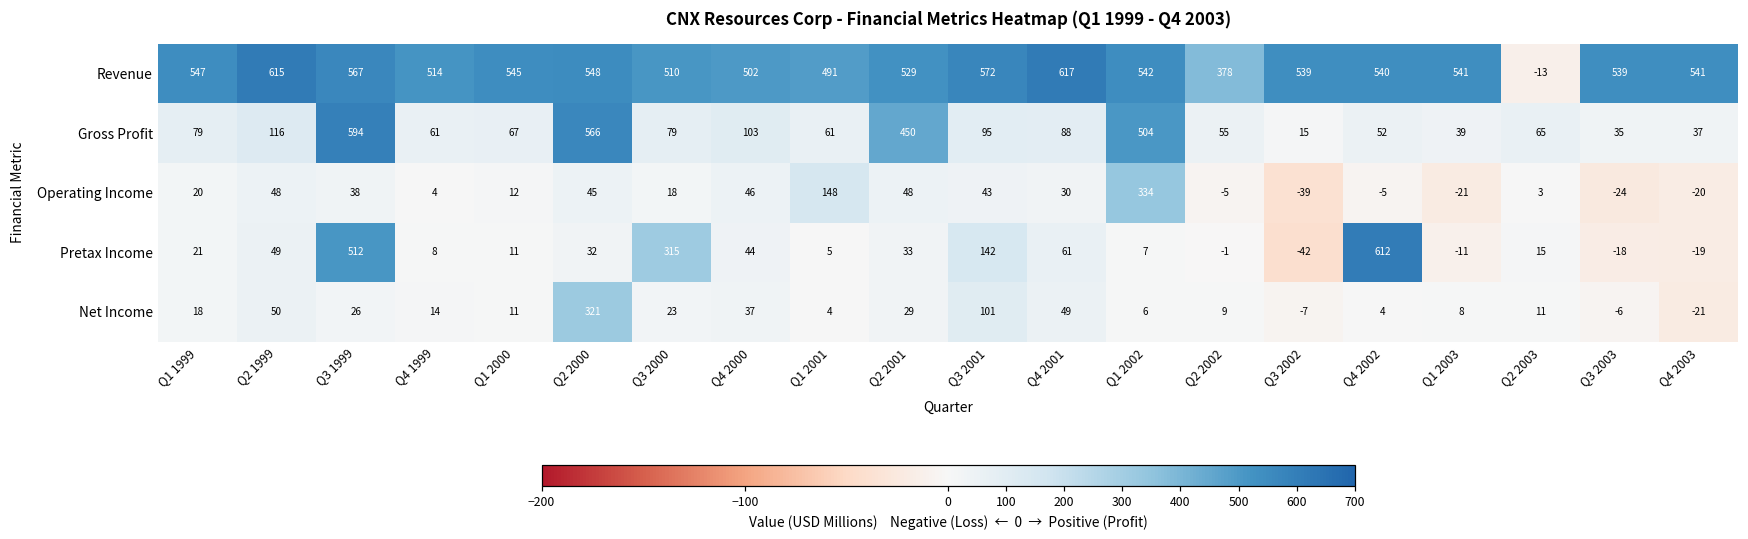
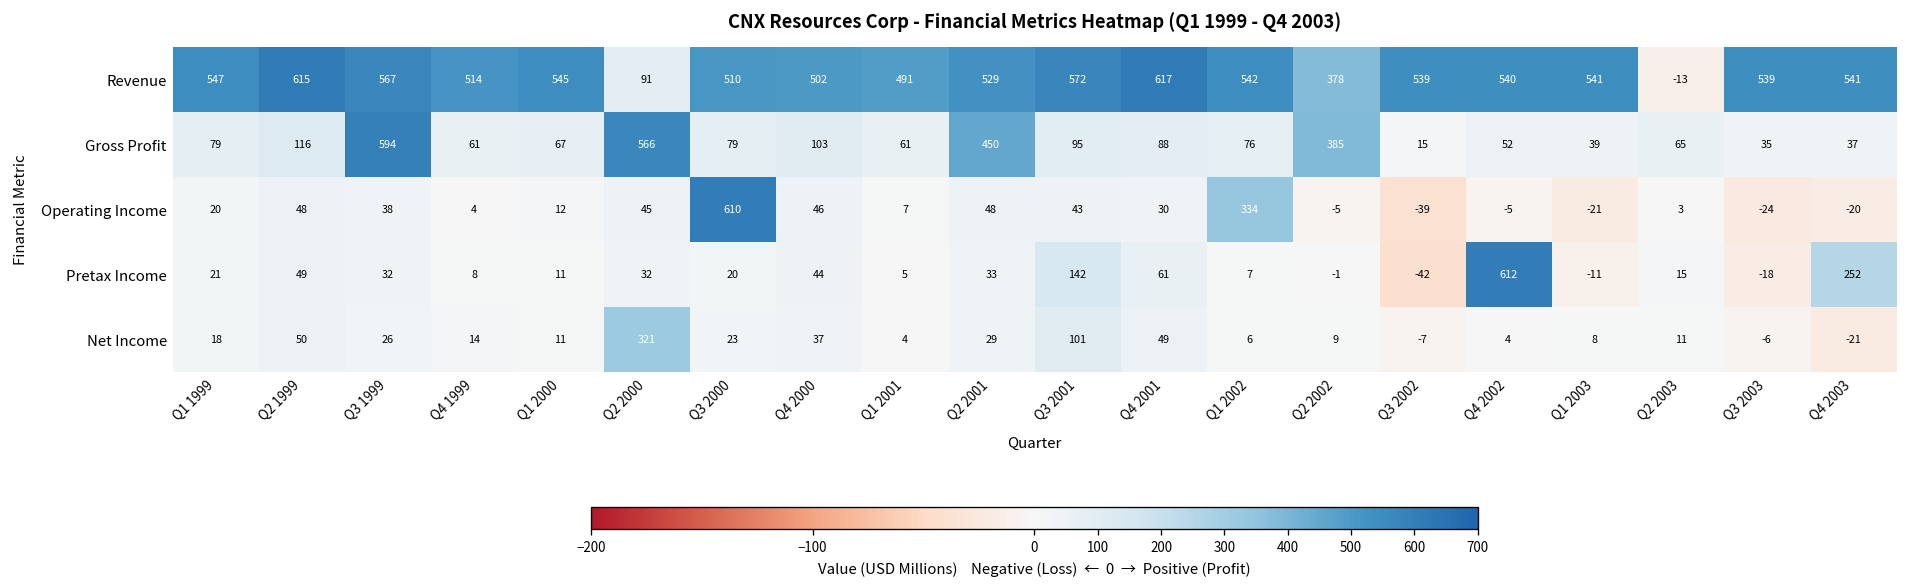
  {
    "Revenue": {
      "Q1 1999": 547,
      "Q2 1999": 615,
      "Q3 1999": 567,
      "Q4 1999": 514,
      "Q1 2000": 545,
-     "Q2 2000": 548,
+     "Q2 2000": 91,
      "Q3 2000": 510,
      "Q4 2000": 502,
      "Q1 2001": 491,
      "Q2 2001": 529,
      "Q3 2001": 572,
      "Q4 2001": 617,
      "Q1 2002": 542,
      "Q2 2002": 378,
      "Q3 2002": 539,
      "Q4 2002": 540,
      "Q1 2003": 541,
      "Q2 2003": -13,
      "Q3 2003": 539,
      "Q4 2003": 541
    },
    "Gross Profit": {
      "Q1 1999": 79,
      "Q2 1999": 116,
      "Q3 1999": 594,
      "Q4 1999": 61,
      "Q1 2000": 67,
      "Q2 2000": 566,
      "Q3 2000": 79,
      "Q4 2000": 103,
      "Q1 2001": 61,
      "Q2 2001": 450,
      "Q3 2001": 95,
      "Q4 2001": 88,
-     "Q1 2002": 504,
-     "Q2 2002": 55,
+     "Q1 2002": 76,
+     "Q2 2002": 385,
      "Q3 2002": 15,
      "Q4 2002": 52,
      "Q1 2003": 39,
      "Q2 2003": 65,
      "Q3 2003": 35,
      "Q4 2003": 37
    },
    "Operating Income": {
      "Q1 1999": 20,
      "Q2 1999": 48,
      "Q3 1999": 38,
      "Q4 1999": 4,
      "Q1 2000": 12,
      "Q2 2000": 45,
-     "Q3 2000": 18,
+     "Q3 2000": 610,
      "Q4 2000": 46,
-     "Q1 2001": 148,
+     "Q1 2001": 7,
      "Q2 2001": 48,
      "Q3 2001": 43,
      "Q4 2001": 30,
      "Q1 2002": 334,
      "Q2 2002": -5,
      "Q3 2002": -39,
      "Q4 2002": -5,
      "Q1 2003": -21,
      "Q2 2003": 3,
      "Q3 2003": -24,
      "Q4 2003": -20
    },
    "Pretax Income": {
      "Q1 1999": 21,
      "Q2 1999": 49,
-     "Q3 1999": 512,
+     "Q3 1999": 32,
      "Q4 1999": 8,
      "Q1 2000": 11,
      "Q2 2000": 32,
-     "Q3 2000": 315,
+     "Q3 2000": 20,
      "Q4 2000": 44,
      "Q1 2001": 5,
      "Q2 2001": 33,
      "Q3 2001": 142,
      "Q4 2001": 61,
      "Q1 2002": 7,
      "Q2 2002": -1,
      "Q3 2002": -42,
      "Q4 2002": 612,
      "Q1 2003": -11,
      "Q2 2003": 15,
      "Q3 2003": -18,
-     "Q4 2003": -19
+     "Q4 2003": 252
    },
    "Net Income": {
      "Q1 1999": 18,
      "Q2 1999": 50,
      "Q3 1999": 26,
      "Q4 1999": 14,
      "Q1 2000": 11,
      "Q2 2000": 321,
      "Q3 2000": 23,
      "Q4 2000": 37,
      "Q1 2001": 4,
      "Q2 2001": 29,
      "Q3 2001": 101,
      "Q4 2001": 49,
      "Q1 2002": 6,
      "Q2 2002": 9,
      "Q3 2002": -7,
      "Q4 2002": 4,
      "Q1 2003": 8,
      "Q2 2003": 11,
      "Q3 2003": -6,
      "Q4 2003": -21
    }
  }
